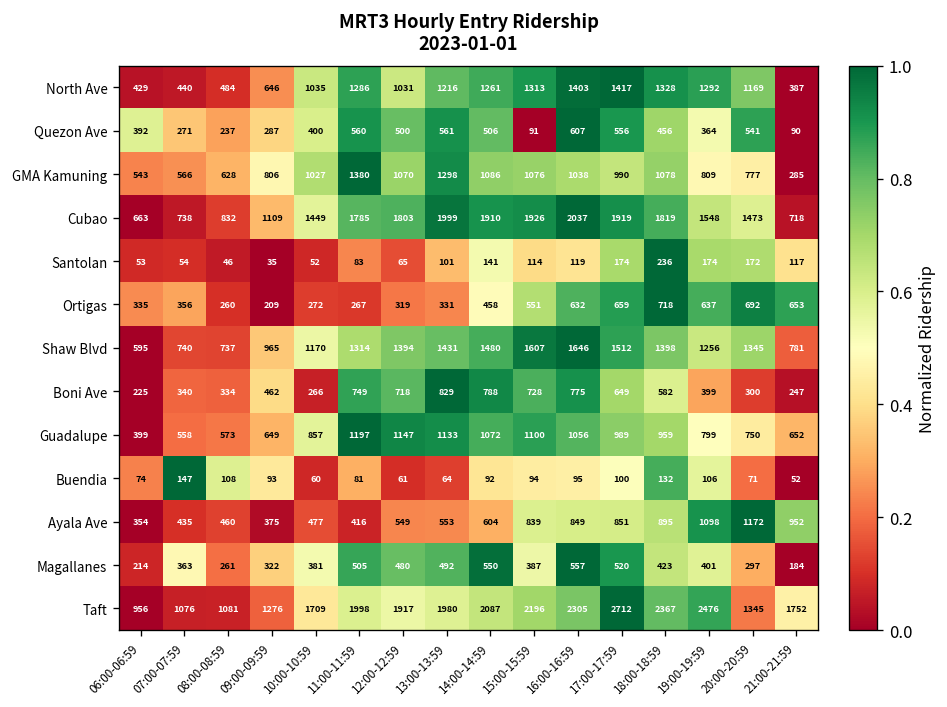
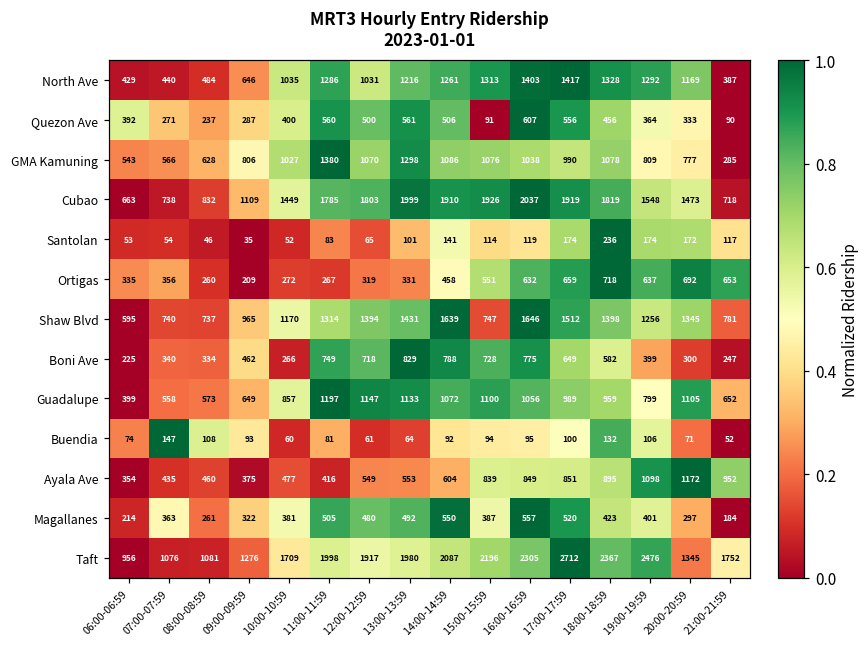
  {
    "Quezon Ave": {
      "06:00-06:59": 392,
      "07:00-07:59": 271,
      "08:00-08:59": 237,
      "09:00-09:59": 287,
      "10:00-10:59": 400,
      "11:00-11:59": 560,
      "12:00-12:59": 500,
      "13:00-13:59": 561,
      "14:00-14:59": 506,
      "15:00-15:59": 91,
      "16:00-16:59": 607,
      "17:00-17:59": 556,
      "18:00-18:59": 456,
      "19:00-19:59": 364,
-     "20:00-20:59": 541,
+     "20:00-20:59": 333,
      "21:00-21:59": 90
    },
    "Shaw Blvd": {
      "06:00-06:59": 595,
      "07:00-07:59": 740,
      "08:00-08:59": 737,
      "09:00-09:59": 965,
      "10:00-10:59": 1170,
      "11:00-11:59": 1314,
      "12:00-12:59": 1394,
      "13:00-13:59": 1431,
-     "14:00-14:59": 1480,
-     "15:00-15:59": 1607,
+     "14:00-14:59": 1639,
+     "15:00-15:59": 747,
      "16:00-16:59": 1646,
      "17:00-17:59": 1512,
      "18:00-18:59": 1398,
      "19:00-19:59": 1256,
      "20:00-20:59": 1345,
      "21:00-21:59": 781
    },
    "Guadalupe": {
      "06:00-06:59": 399,
      "07:00-07:59": 558,
      "08:00-08:59": 573,
      "09:00-09:59": 649,
      "10:00-10:59": 857,
      "11:00-11:59": 1197,
      "12:00-12:59": 1147,
      "13:00-13:59": 1133,
      "14:00-14:59": 1072,
      "15:00-15:59": 1100,
      "16:00-16:59": 1056,
      "17:00-17:59": 989,
      "18:00-18:59": 959,
      "19:00-19:59": 799,
-     "20:00-20:59": 750,
+     "20:00-20:59": 1105,
      "21:00-21:59": 652
    }
  }
